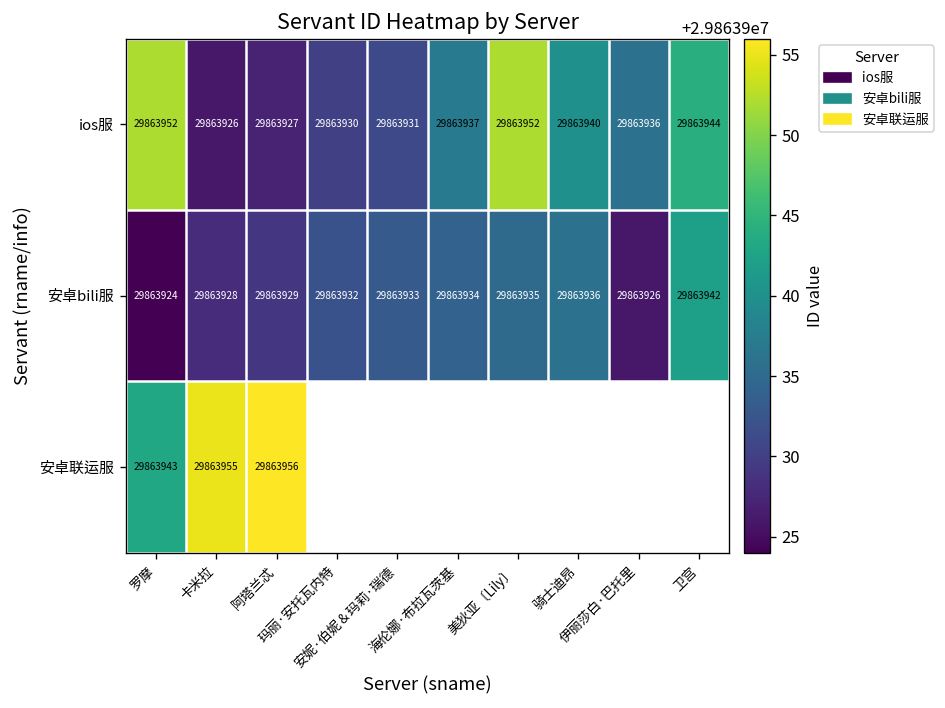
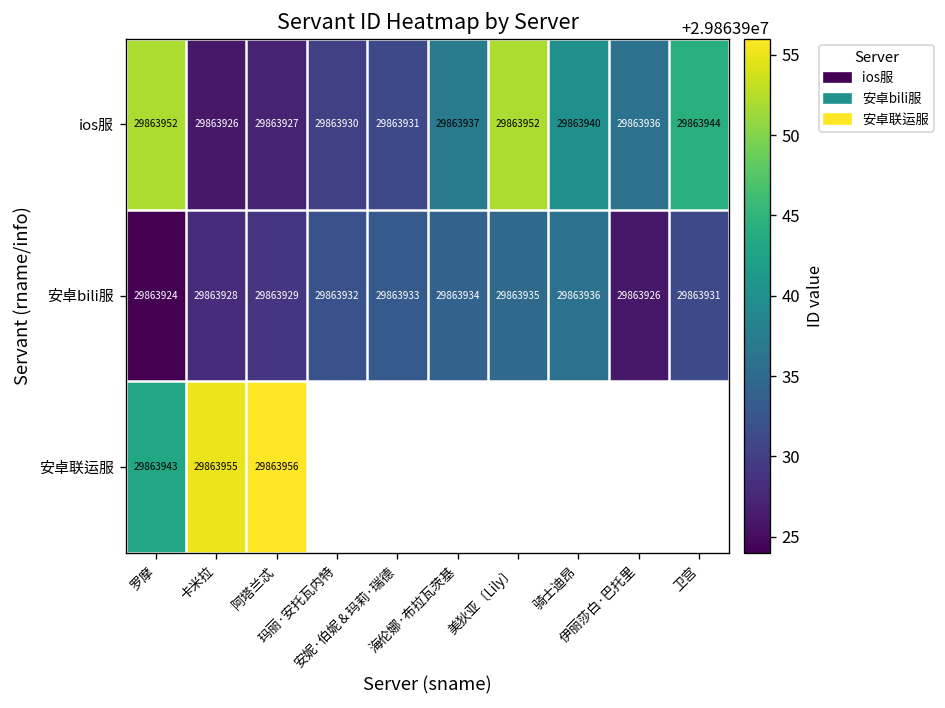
  {
    "ios服": {
      "罗摩": 29863952,
      "卡米拉": 29863926,
      "阿塔兰忒": 29863927,
      "玛丽·安托瓦内特": 29863930,
      "安妮·伯妮＆玛莉·瑞德": 29863931,
      "海伦娜·布拉瓦茨基": 29863937,
      "美狄亚〔Lily〕": 29863952,
      "骑士迪昂": 29863940,
      "伊丽莎白·巴托里": 29863936,
      "卫宫": 29863944
    },
    "安卓bili服": {
      "罗摩": 29863924,
      "卡米拉": 29863928,
      "阿塔兰忒": 29863929,
      "玛丽·安托瓦内特": 29863932,
      "安妮·伯妮＆玛莉·瑞德": 29863933,
      "海伦娜·布拉瓦茨基": 29863934,
      "美狄亚〔Lily〕": 29863935,
      "骑士迪昂": 29863936,
      "伊丽莎白·巴托里": 29863926,
-     "卫宫": 29863942
+     "卫宫": 29863931
    },
    "安卓联运服": {
      "罗摩": 29863943,
      "卡米拉": 29863955,
      "阿塔兰忒": 29863956
    }
  }
